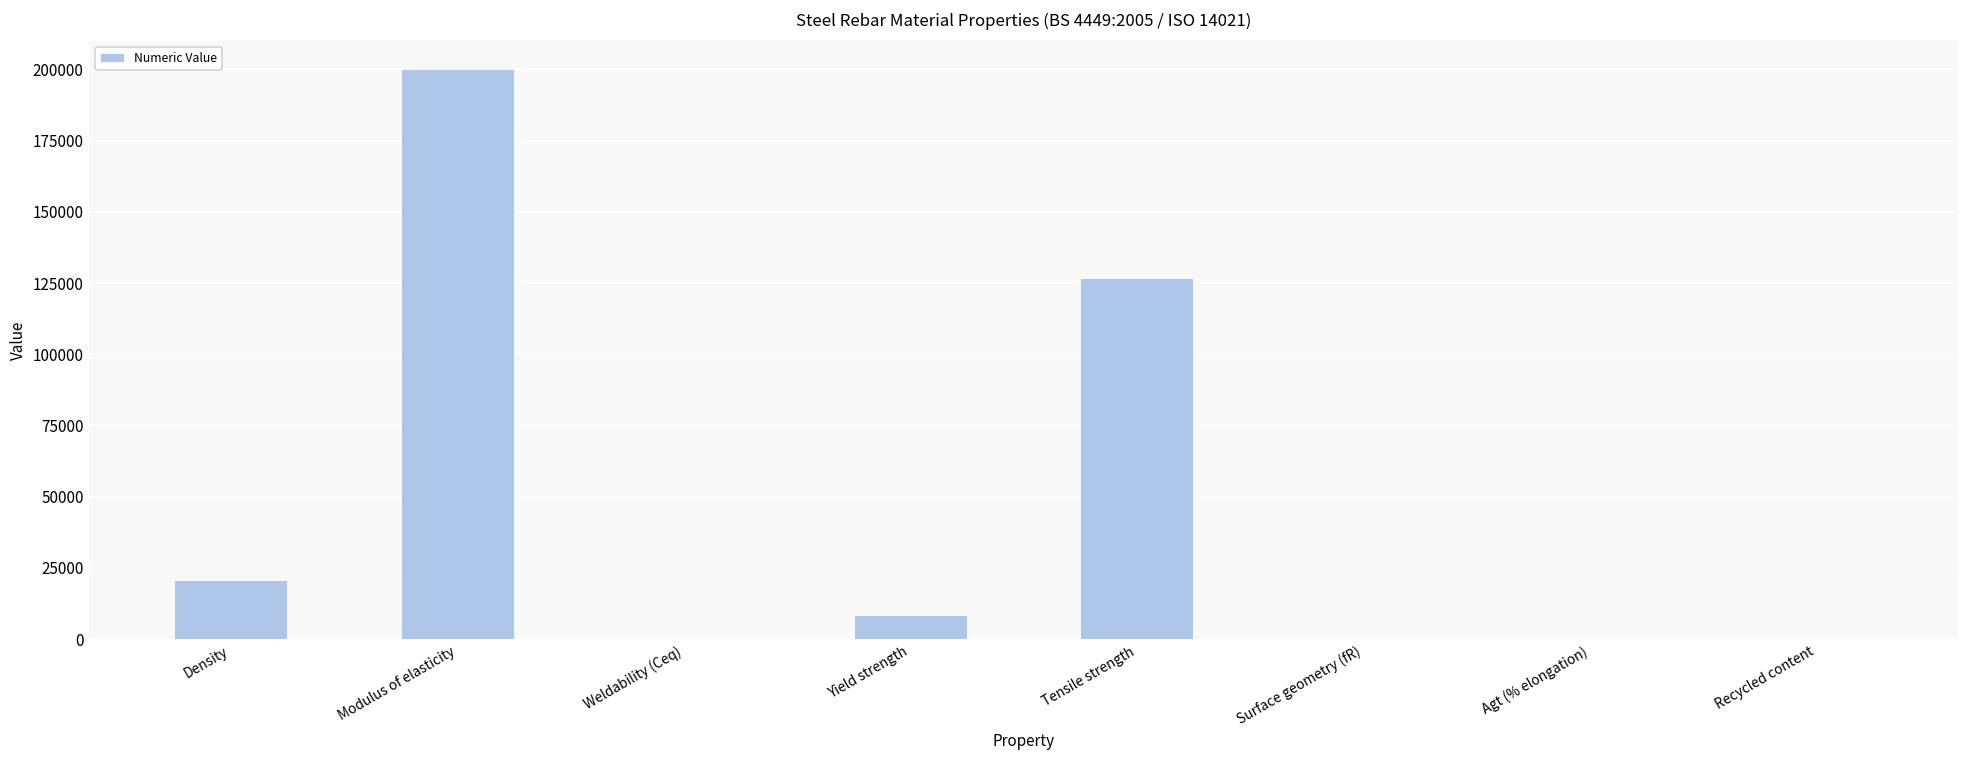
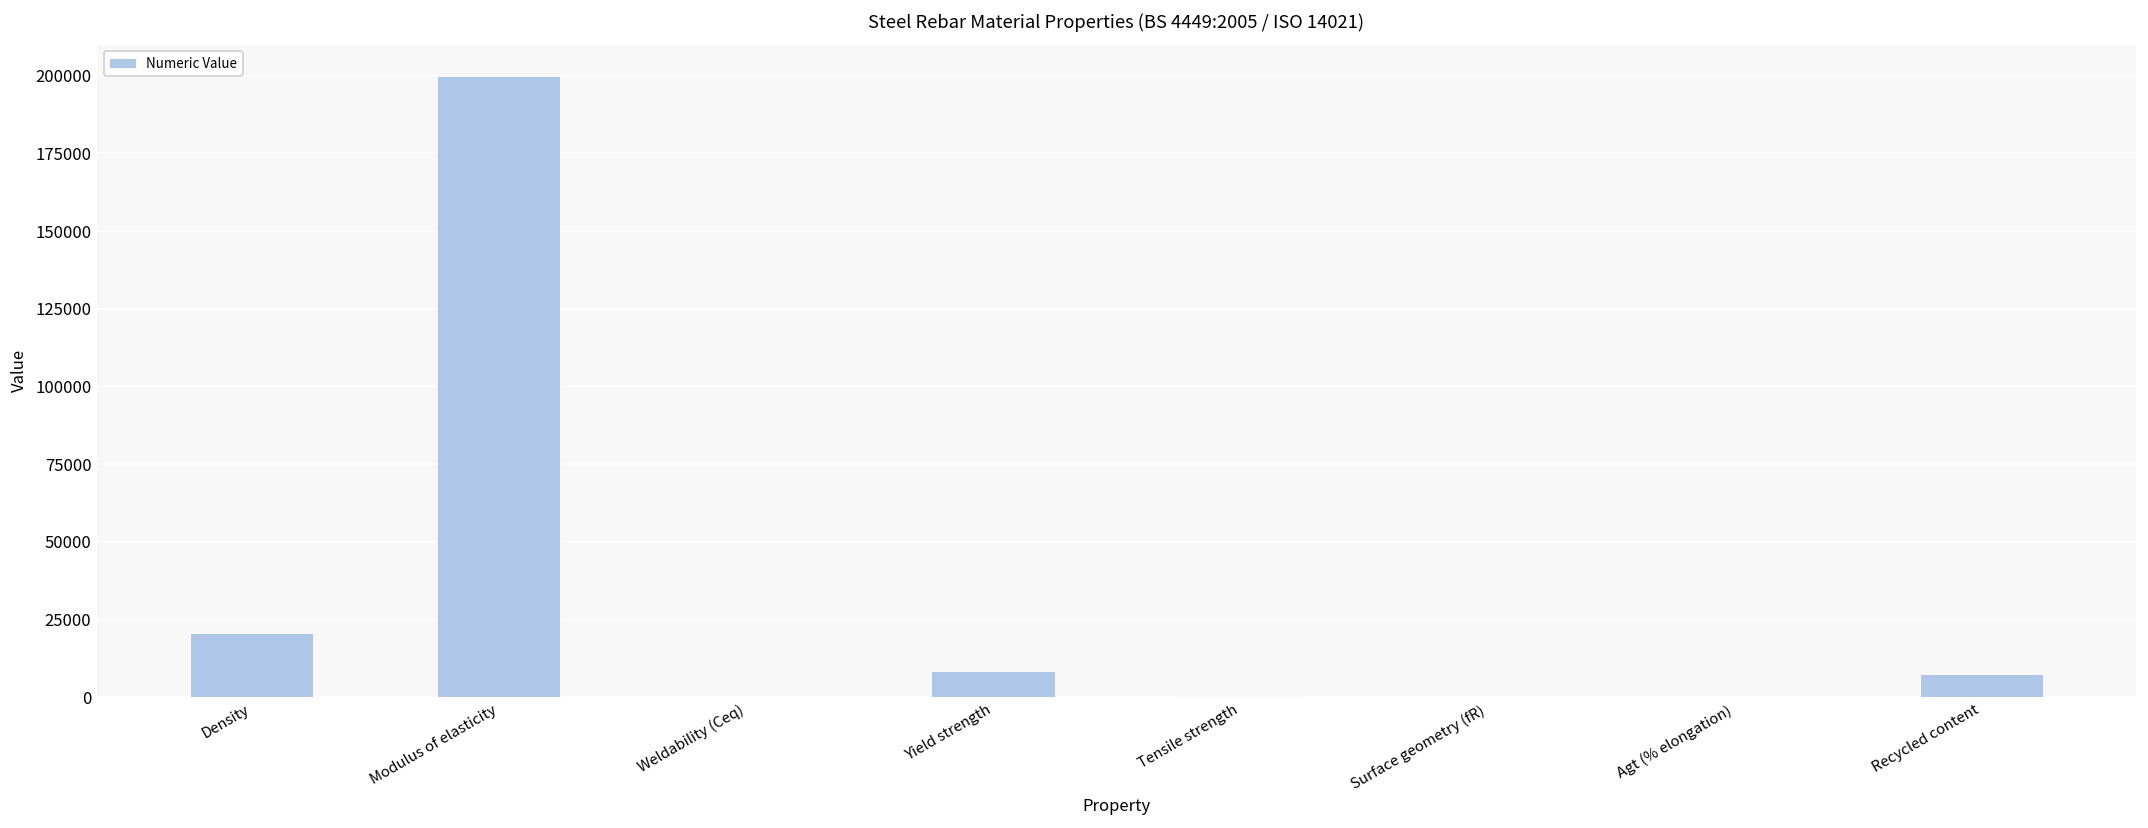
  {
    "Density": 21000,
    "Modulus of elasticity": 200000,
    "Yield strength": 9000,
-   "Tensile strength": 127000,
-   "Recycled content": 0
+   "Tensile strength": 1000,
+   "Recycled content": 8000
  }
